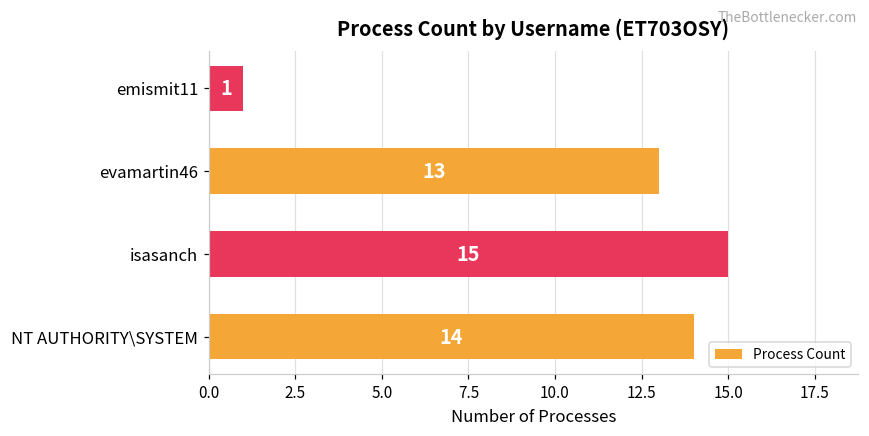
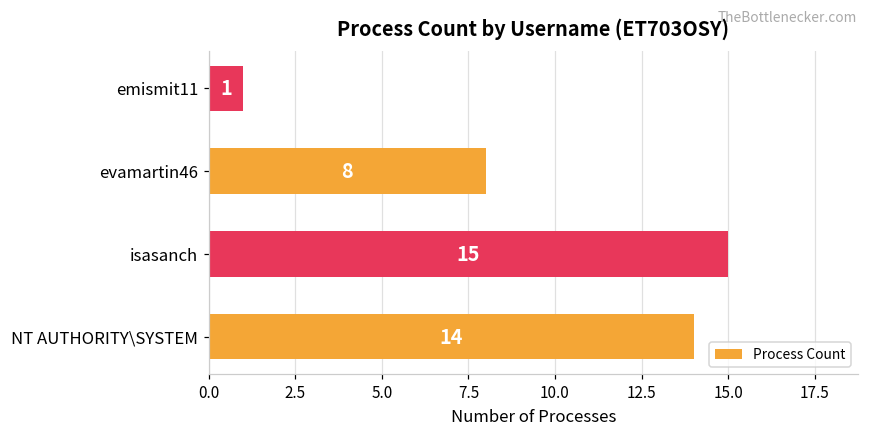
  {
    "emismit11": 1,
-   "evamartin46": 13,
+   "evamartin46": 8,
    "isasanch": 15,
    "NT AUTHORITY\\SYSTEM": 14
  }
